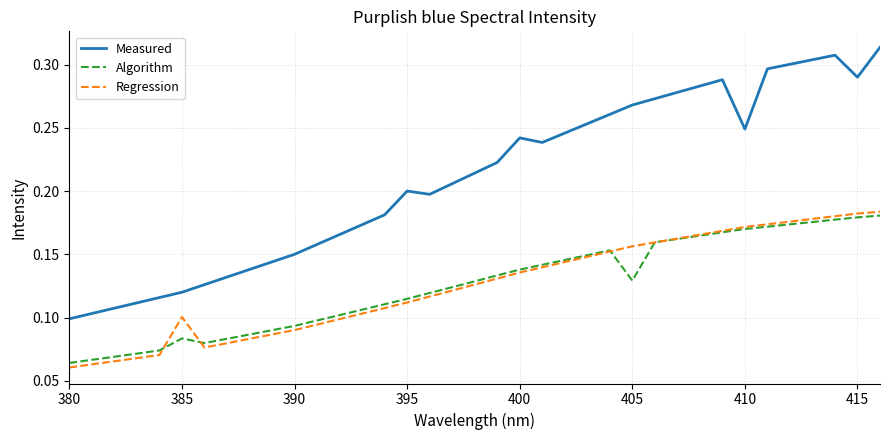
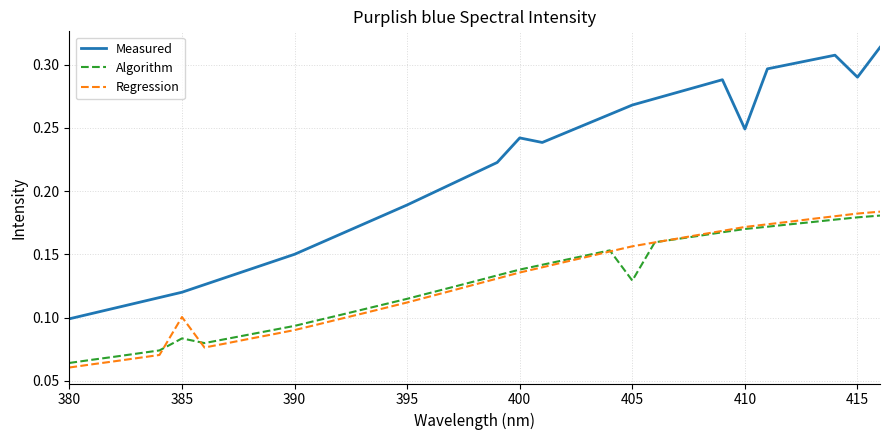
  {
    "Measured": {
      "380": 0.099,
      "385": 0.120,
      "390": 0.150,
-     "395": 0.200,
+     "395": 0.189,
      "400": 0.242,
      "405": 0.268,
      "410": 0.249,
      "415": 0.290
    },
    "Algorithm": {
      "380": 0.064,
      "385": 0.084,
      "390": 0.093,
      "395": 0.115,
      "400": 0.138,
      "405": 0.129,
      "415": 0.179
    },
    "Regression": {
      "380": 0.061,
      "385": 0.100,
      "390": 0.090,
      "395": 0.112,
      "400": 0.136,
      "405": 0.156,
      "415": 0.182
    }
  }
